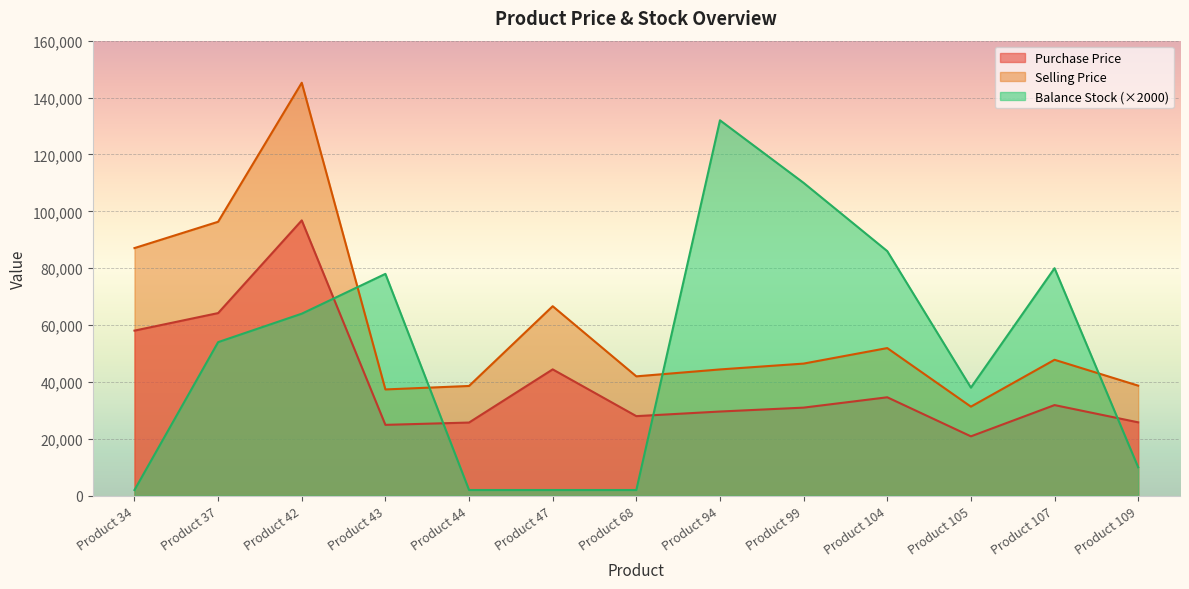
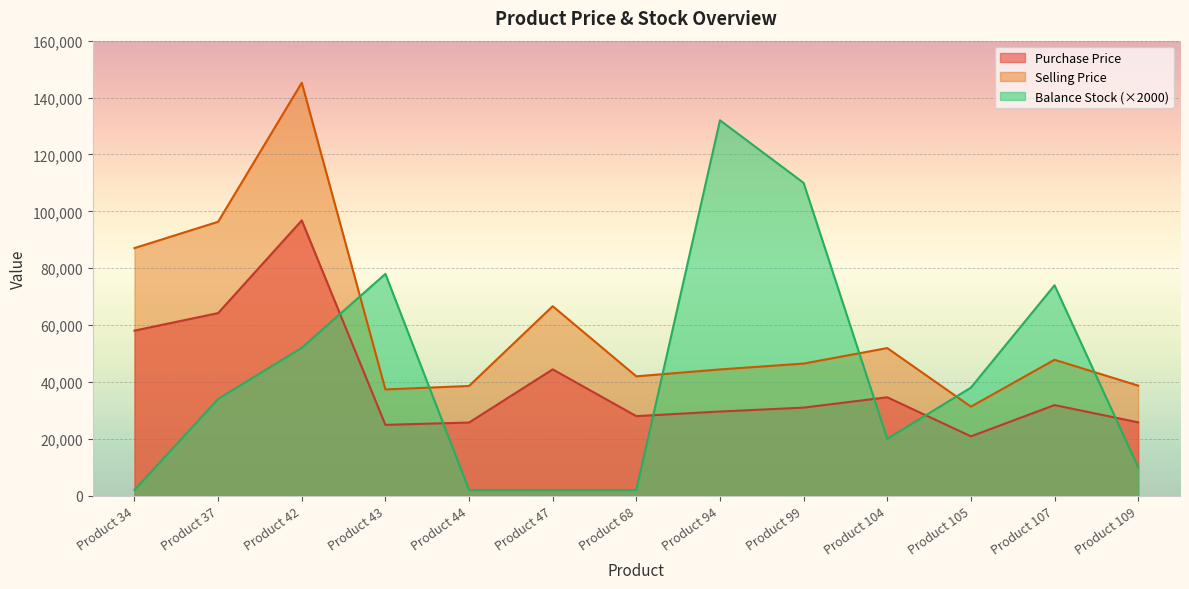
  {
    "Balance Stock (×2000)": {
      "Product 34": "2,000",
-     "Product 37": "54,000",
-     "Product 42": "64,000",
+     "Product 37": "34,000",
+     "Product 42": "52,000",
      "Product 43": "78,000",
      "Product 44": "2,000",
      "Product 47": "2,000",
      "Product 68": "2,000",
      "Product 94": "132,000",
      "Product 99": "110,000",
-     "Product 104": "86,000",
+     "Product 104": "20,000",
      "Product 105": "38,000",
-     "Product 107": "80,000",
+     "Product 107": "74,000",
      "Product 109": "10,000"
    }
  }
